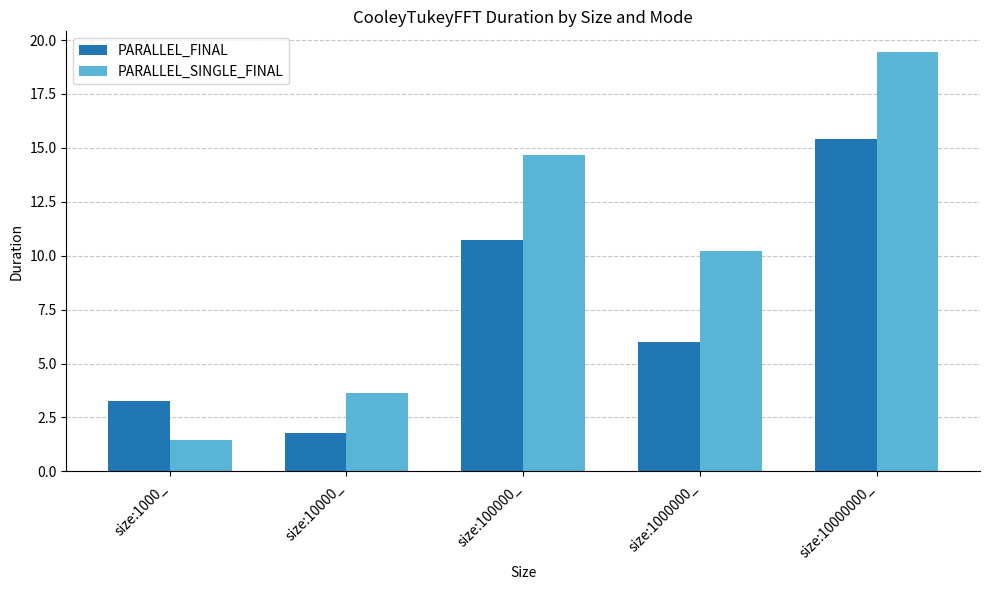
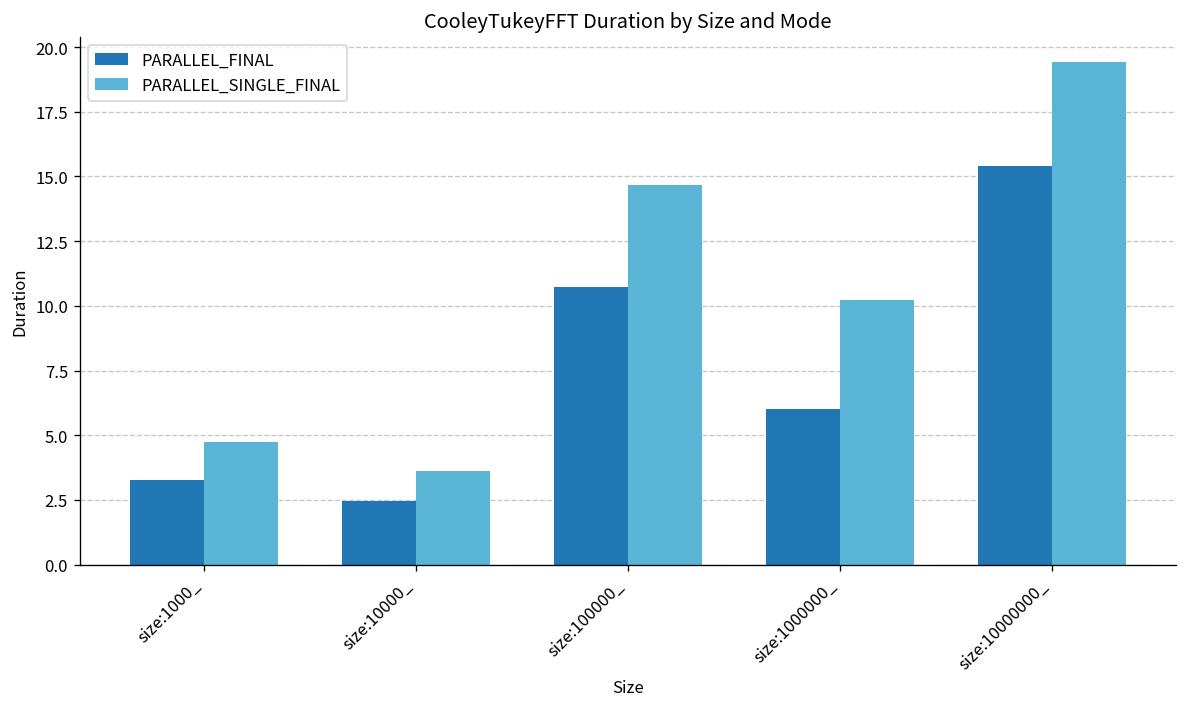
  {
    "PARALLEL_FINAL": {
      "size:1000_": 3.3,
-     "size:10000_": 1.8,
+     "size:10000_": 2.4,
      "size:100000_": 10.7,
      "size:1000000_": 6.0,
      "size:10000000_": 15.4
    },
    "PARALLEL_SINGLE_FINAL": {
-     "size:1000_": 1.4,
+     "size:1000_": 4.7,
      "size:10000_": 3.6,
      "size:100000_": 14.7,
      "size:1000000_": 10.2,
      "size:10000000_": 19.4
    }
  }
